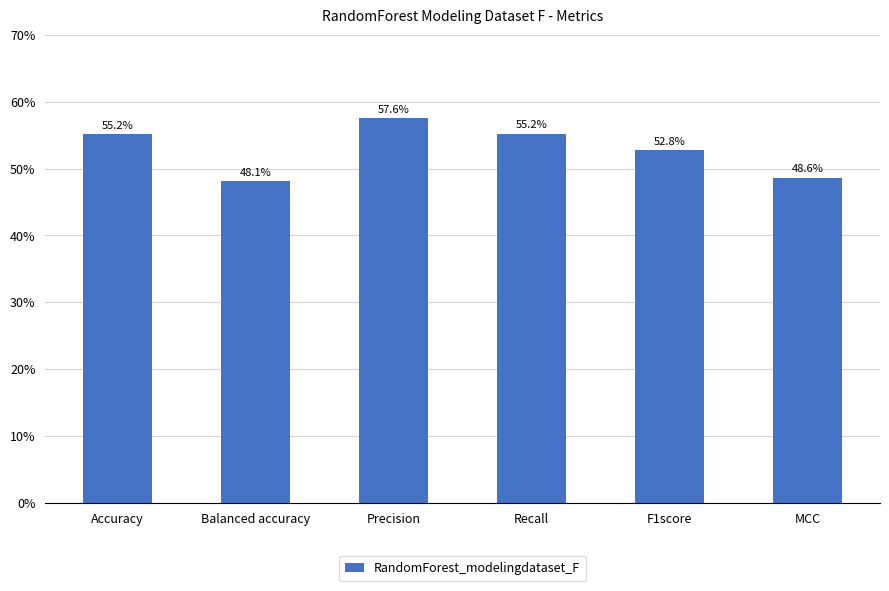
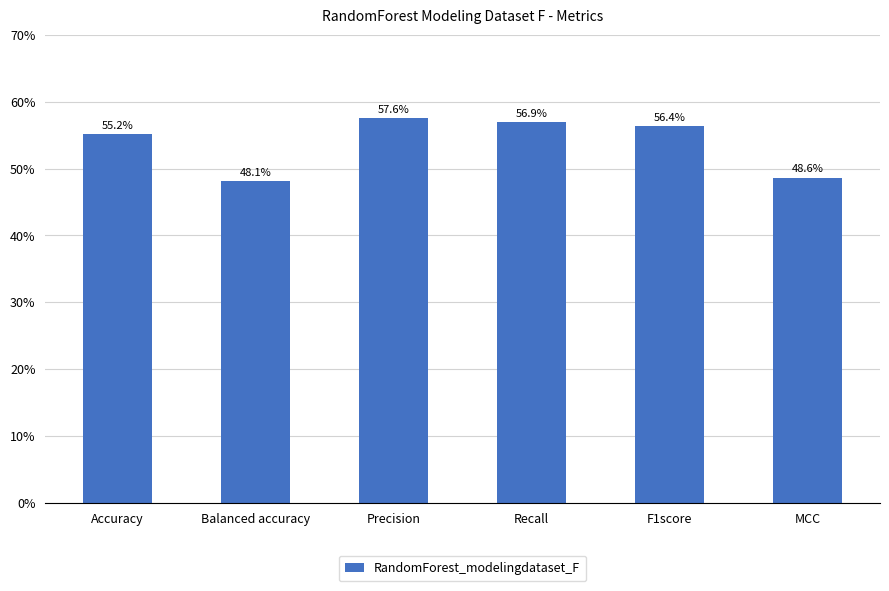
  {
    "Accuracy": "55.2%",
    "Balanced accuracy": "48.1%",
    "Precision": "57.6%",
-   "Recall": "55.2%",
-   "F1score": "52.8%",
+   "Recall": "56.9%",
+   "F1score": "56.4%",
    "MCC": "48.6%"
  }
